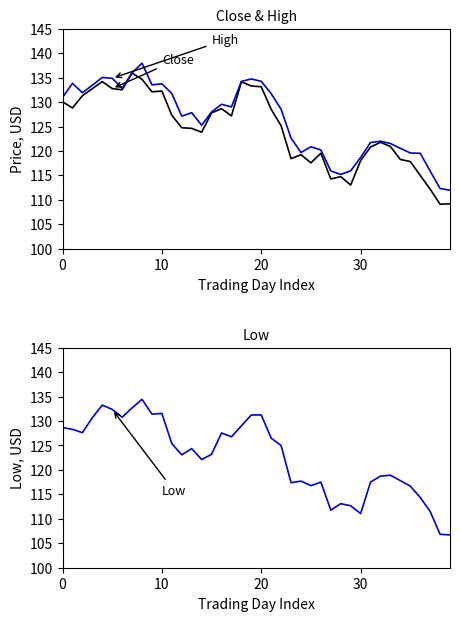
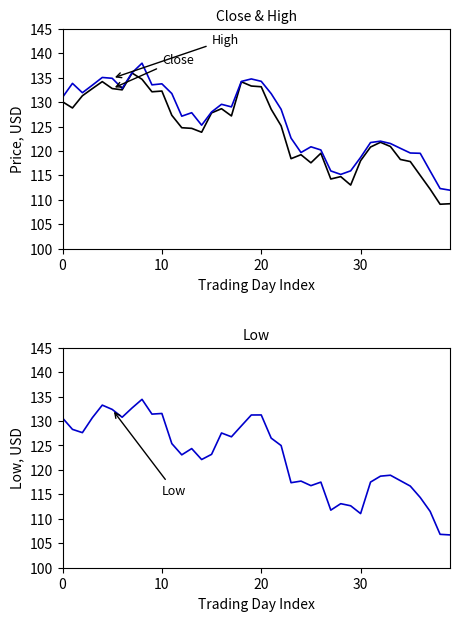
  {
    "Low": {
-     "0": 129,
+     "0": 131,
      "10": 132,
      "20": 131,
      "30": 111
    }
  }
